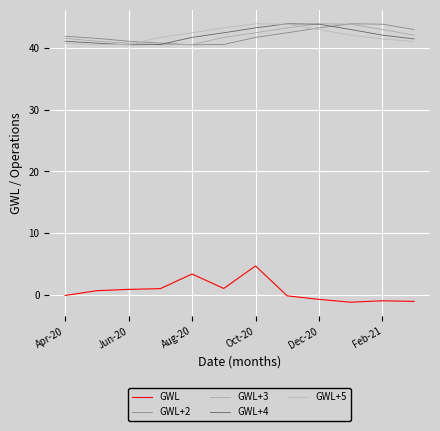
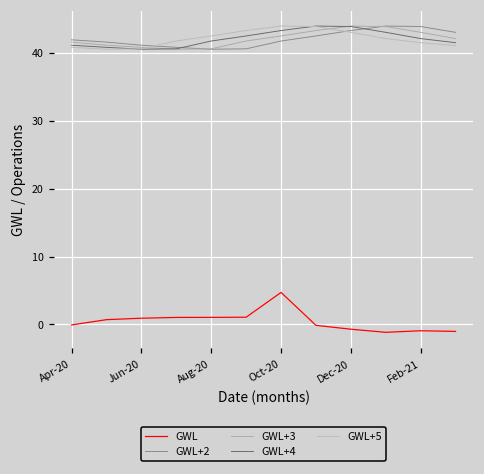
  {
    "GWL": {
      "Apr-20": 0,
      "Jun-20": 1,
-     "Aug-20": 3,
+     "Aug-20": 1,
      "Oct-20": 5,
      "Dec-20": -1,
      "Feb-21": -1
    }
  }
